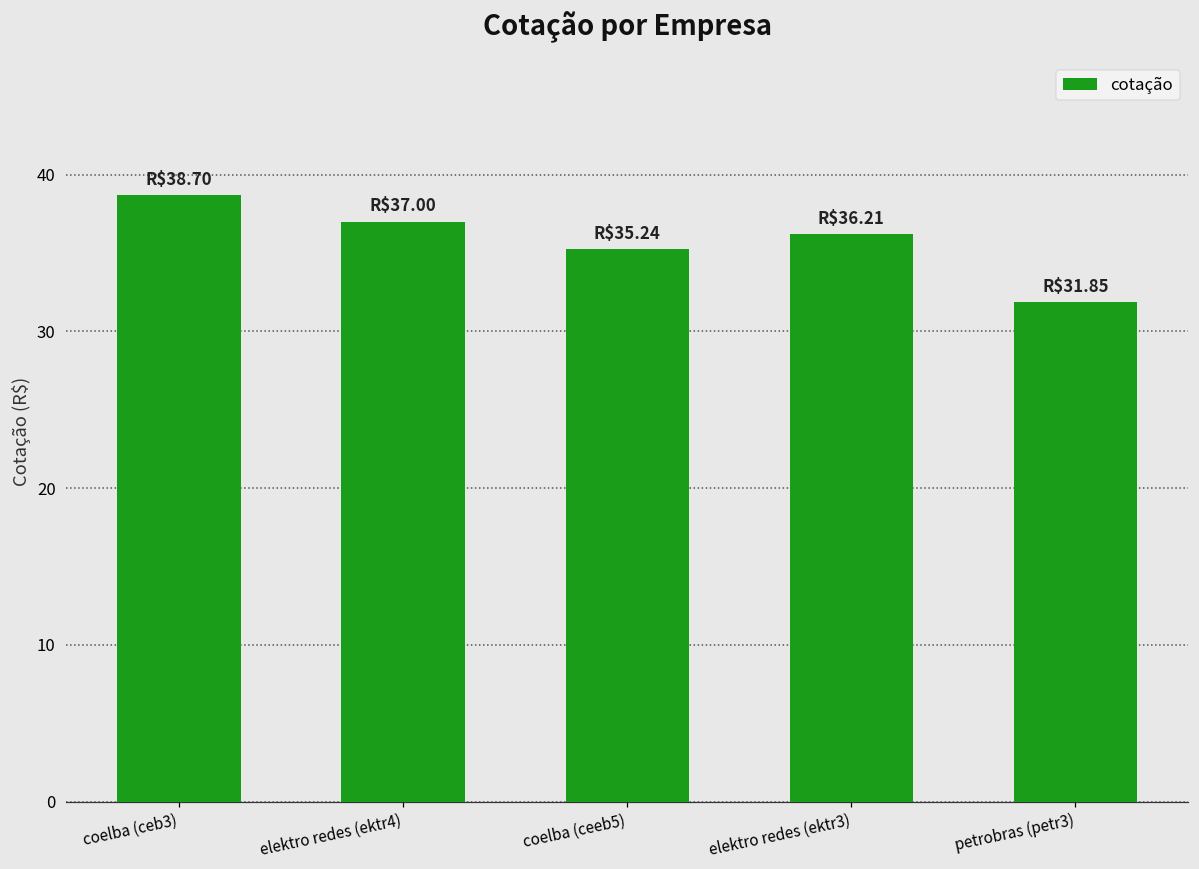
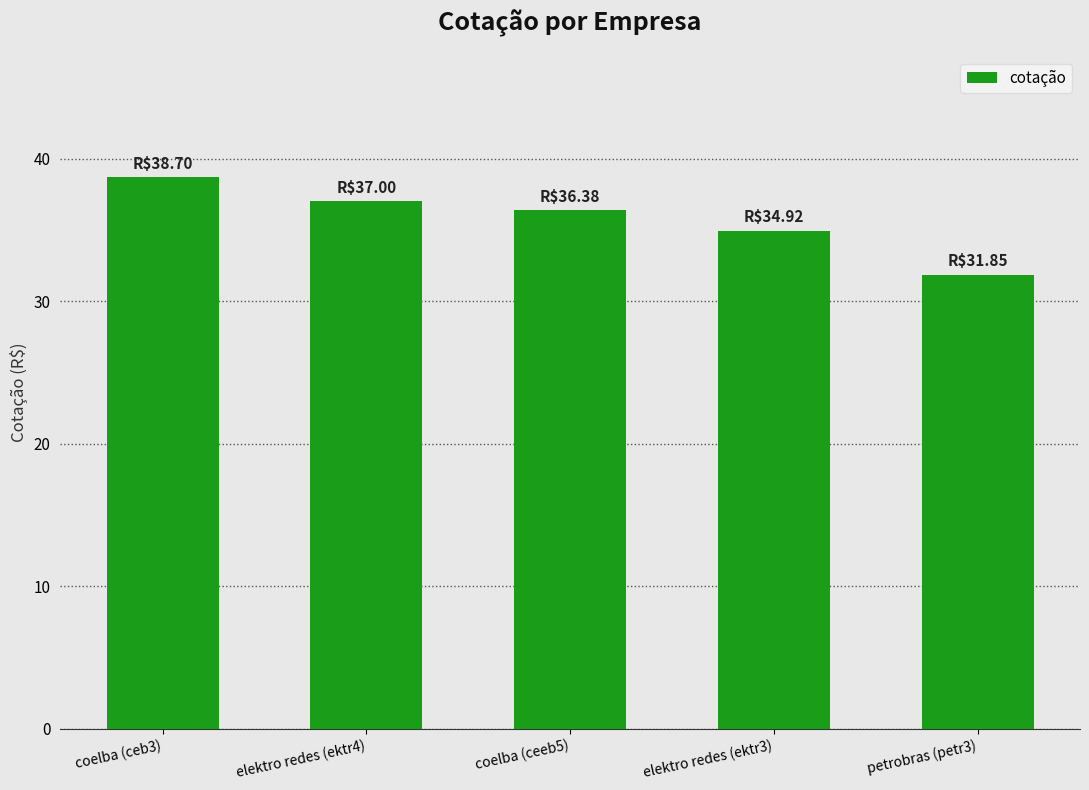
  {
    "coelba (ceb3)": "$38.70",
    "elektro redes (ektr4)": "$37.00",
-   "coelba (ceeb5)": "$35.24",
-   "elektro redes (ektr3)": "$36.21",
+   "coelba (ceeb5)": "$36.38",
+   "elektro redes (ektr3)": "$34.92",
    "petrobras (petr3)": "$31.85"
  }
